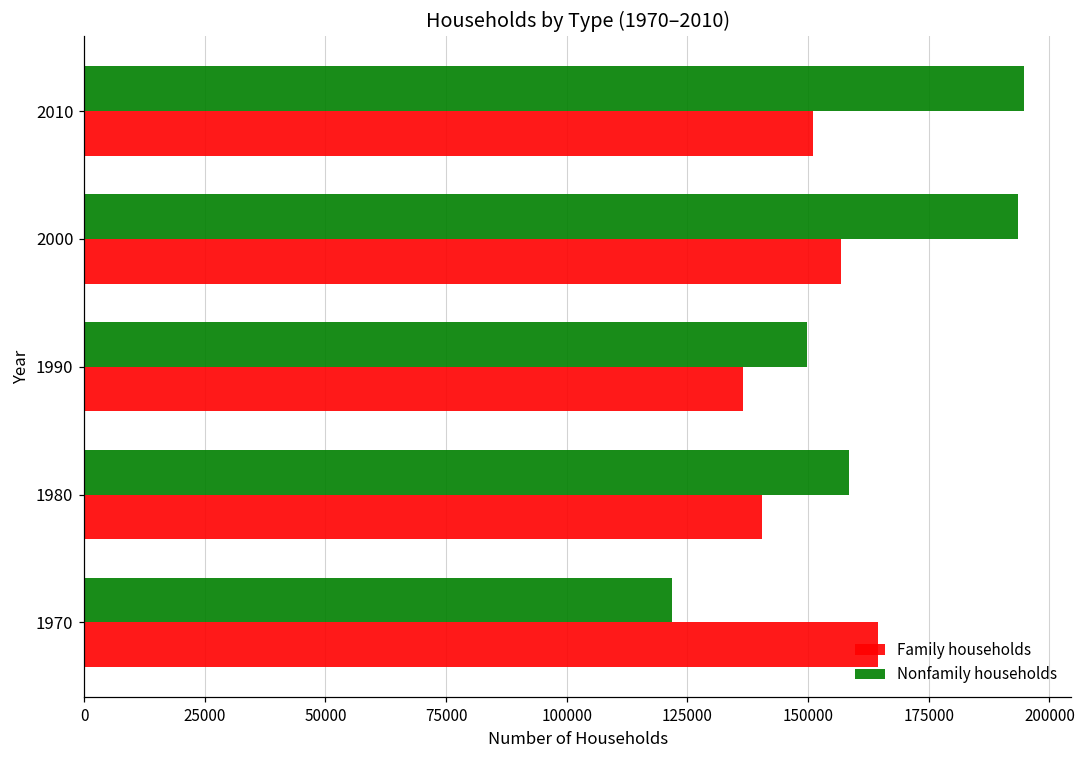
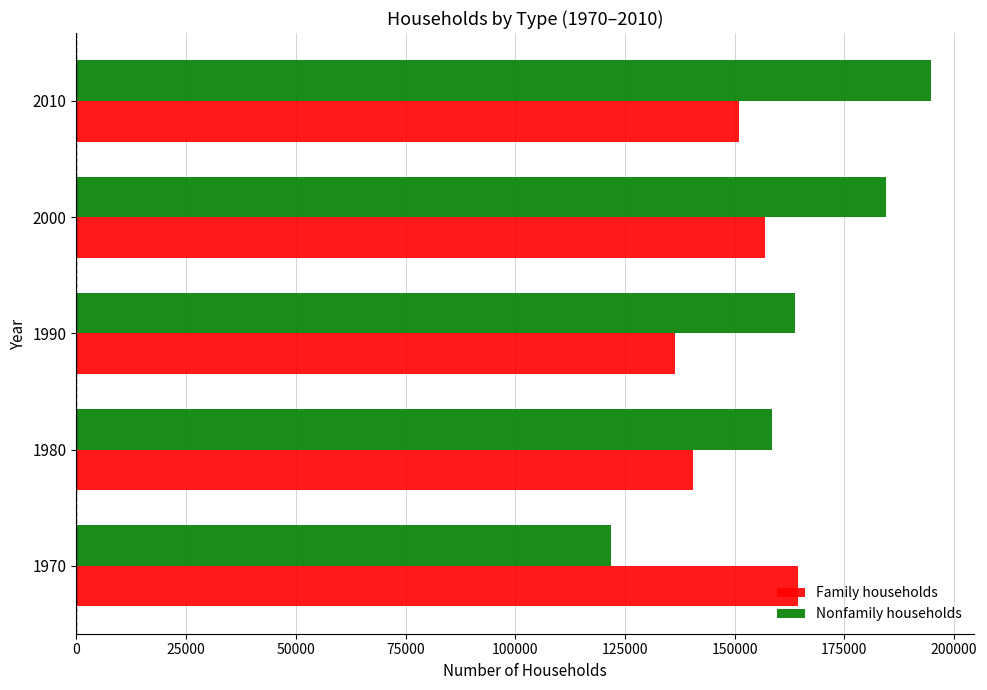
  {
    "Family households": {
      "2010": 151000,
      "2000": 157000,
      "1990": 137000,
      "1980": 140000,
      "1970": 164000
    },
    "Nonfamily households": {
      "2010": 195000,
-     "2000": 193000,
-     "1990": 150000,
+     "2000": 185000,
+     "1990": 164000,
      "1980": 158000,
      "1970": 122000
    }
  }
